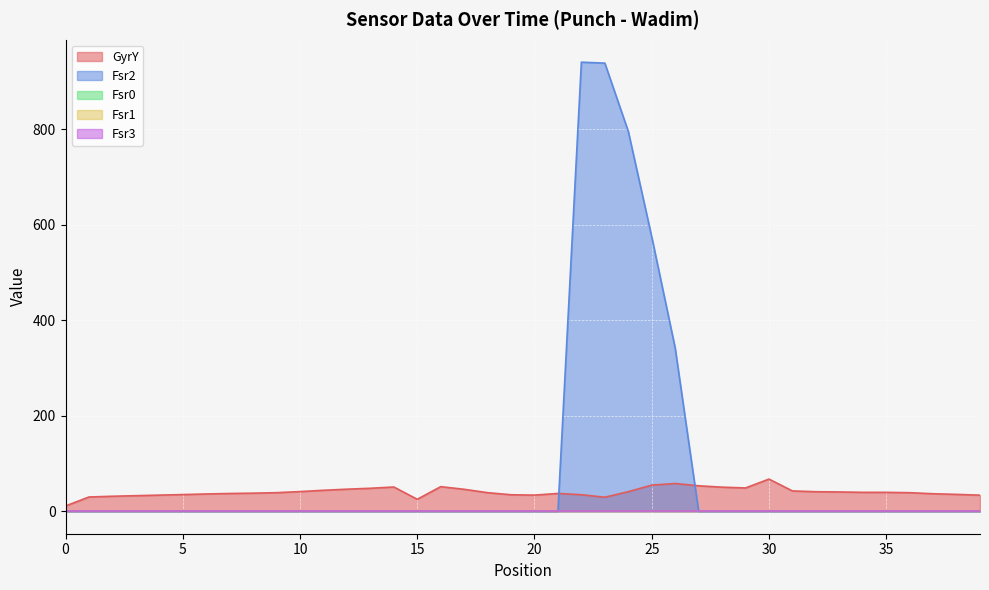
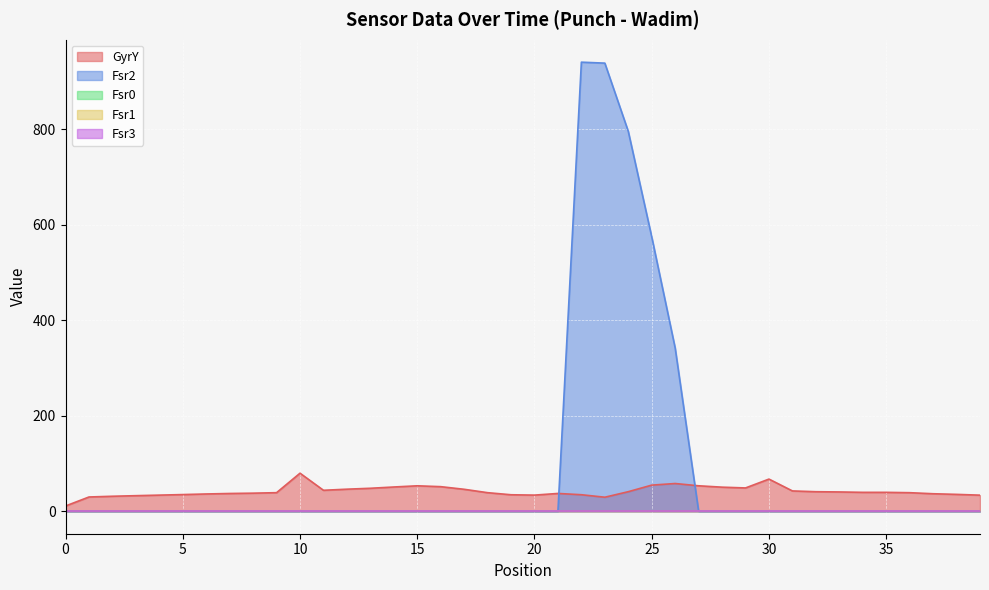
  {
    "GyrY": {
      "0": 10,
      "5": 30,
-     "10": 40,
-     "15": 30,
+     "10": 80,
+     "15": 50,
      "20": 30,
      "25": 50,
      "30": 70,
      "35": 40
    },
    "Fsr2": {
      "25": 580
    },
    "Fsr3": {
      "25": 0
    }
  }
